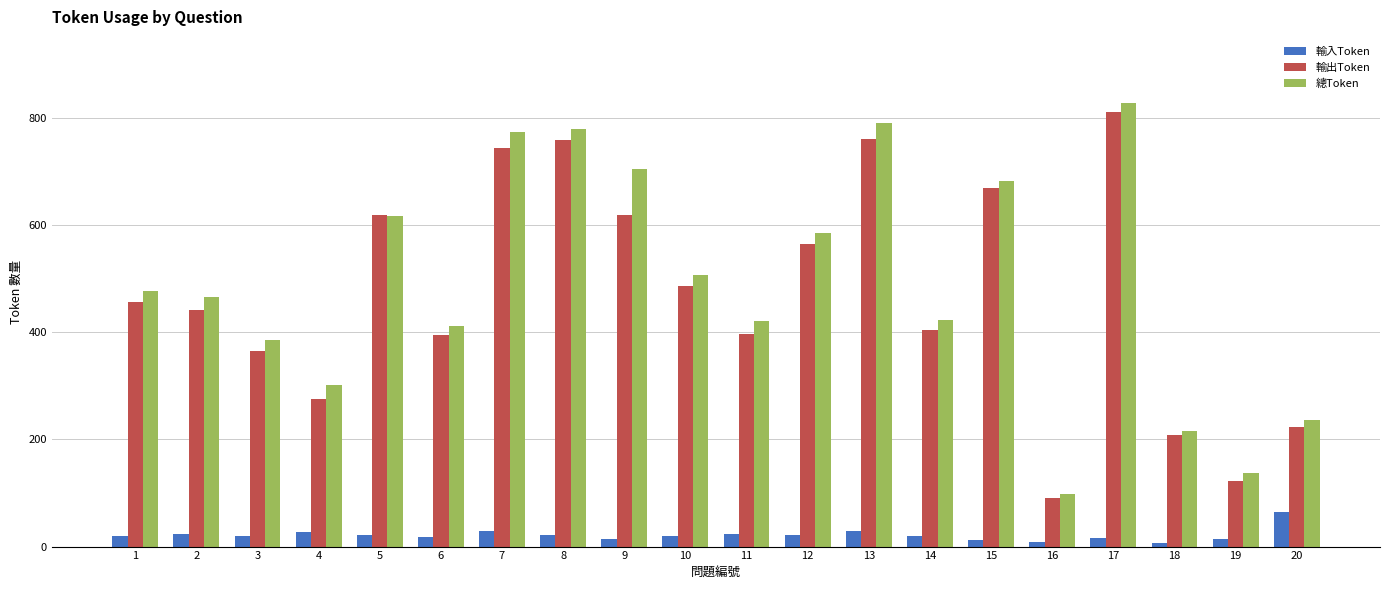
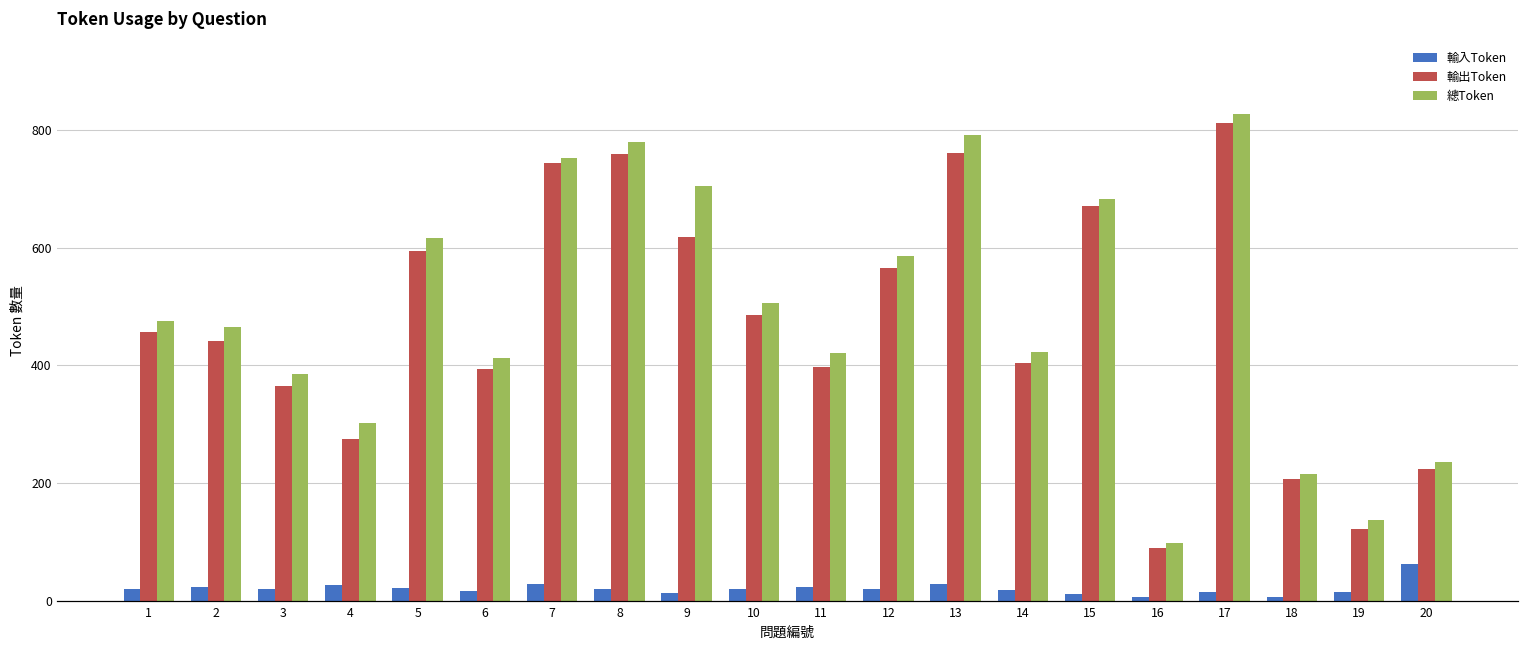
  {
    "輸入Token": {
      "1": 20,
      "2": 20,
      "3": 20,
      "4": 30,
      "5": 20,
      "6": 20,
      "7": 30,
      "8": 20,
      "9": 10,
      "10": 20,
      "11": 20,
      "12": 20,
      "13": 30,
      "14": 20,
      "15": 10,
      "16": 10,
      "17": 20,
      "18": 10,
      "19": 20,
      "20": 60
    },
    "輸出Token": {
      "1": 460,
      "2": 440,
      "3": 370,
      "4": 280,
-     "5": 620,
+     "5": 590,
      "6": 390,
      "7": 740,
      "8": 760,
      "9": 620,
      "10": 490,
      "11": 400,
      "12": 570,
      "13": 760,
      "14": 400,
      "15": 670,
      "16": 90,
      "17": 810,
      "18": 210,
      "19": 120,
      "20": 220
    },
    "總Token": {
      "1": 480,
      "2": 470,
      "3": 390,
      "4": 300,
      "5": 620,
      "6": 410,
-     "7": 770,
+     "7": 750,
      "8": 780,
      "9": 700,
      "10": 510,
      "11": 420,
      "12": 590,
      "13": 790,
      "14": 420,
      "15": 680,
      "16": 100,
      "17": 830,
      "18": 220,
      "19": 140,
      "20": 240
    }
  }
